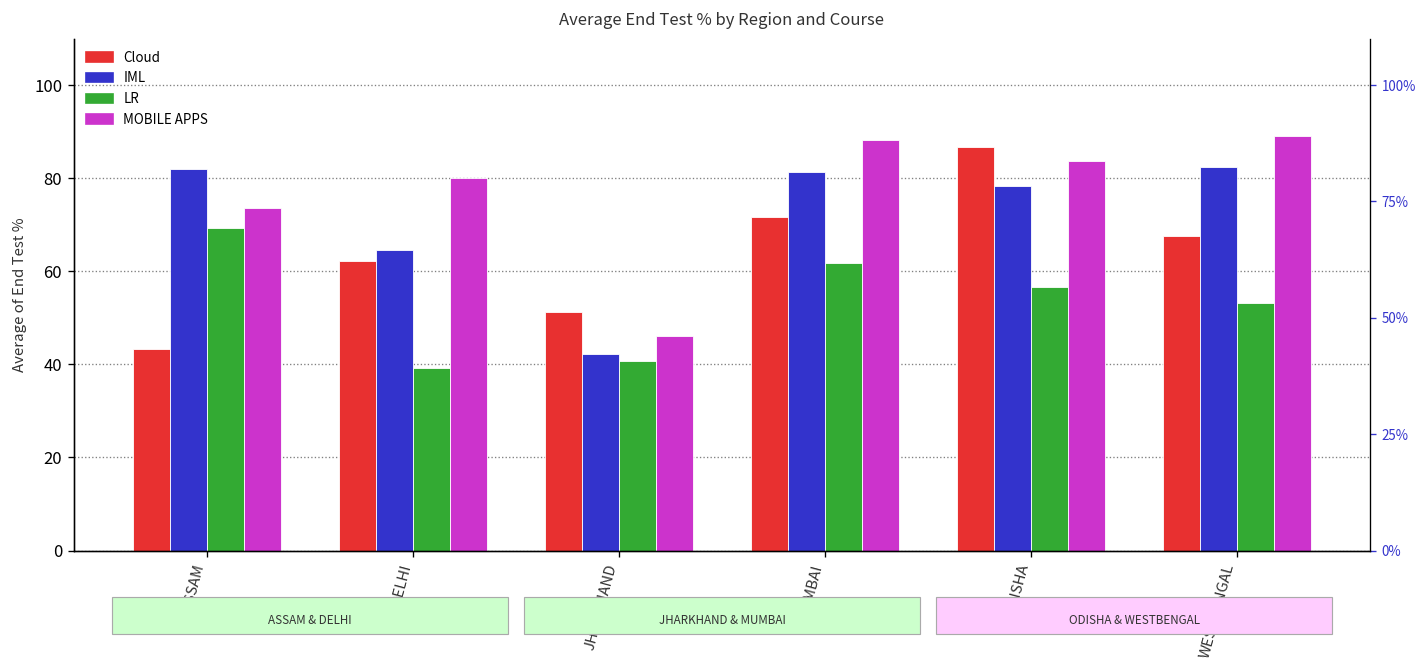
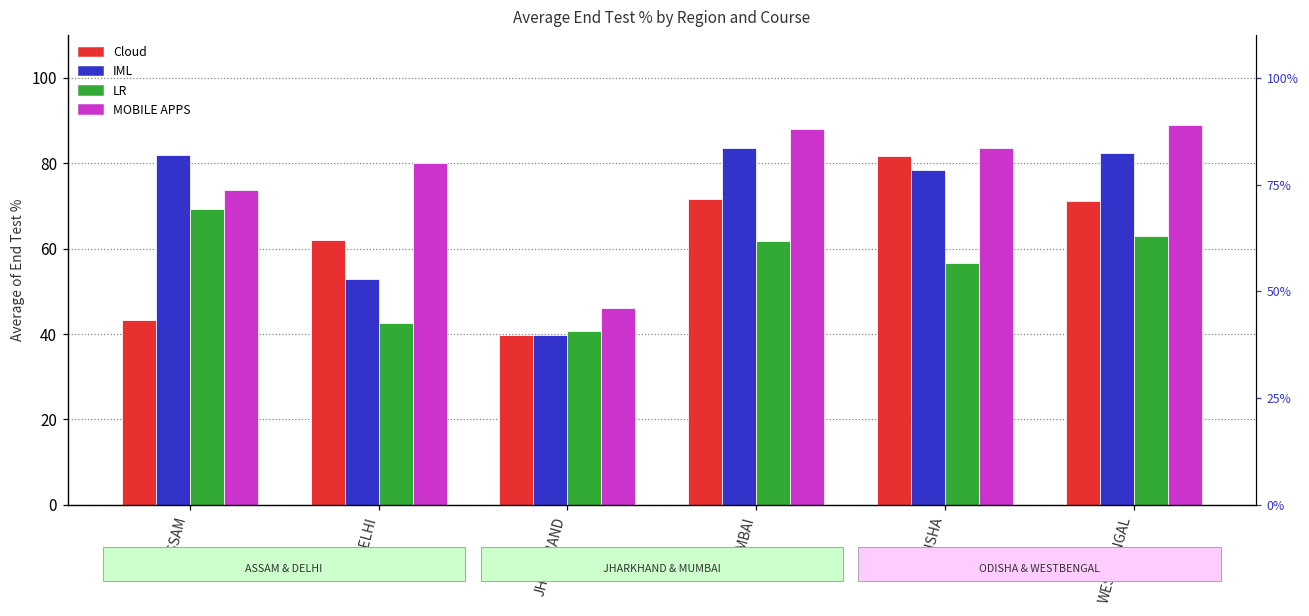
  {
    "Cloud": {
      "ASSAM": 43,
      "DELHI": 62,
-     "JHARKHAND": 51,
+     "JHARKHAND": 40,
      "MUMBAI": 72,
-     "ODISHA": 87,
-     "WESTBENGAL": 68
+     "ODISHA": 82,
+     "WESTBENGAL": 71
    },
    "IML": {
      "ASSAM": 82,
-     "DELHI": 65,
-     "JHARKHAND": 42,
-     "MUMBAI": 81,
+     "DELHI": 53,
+     "JHARKHAND": 40,
+     "MUMBAI": 84,
      "ODISHA": 78,
      "WESTBENGAL": 82
    },
    "LR": {
      "ASSAM": 69,
-     "DELHI": 39,
+     "DELHI": 43,
      "JHARKHAND": 41,
      "MUMBAI": 62,
      "ODISHA": 57,
-     "WESTBENGAL": 53
+     "WESTBENGAL": 63
    },
    "MOBILE APPS": {
      "ASSAM": 74,
      "DELHI": 80,
      "JHARKHAND": 46,
      "MUMBAI": 88,
      "ODISHA": 84,
      "WESTBENGAL": 89
    }
  }
